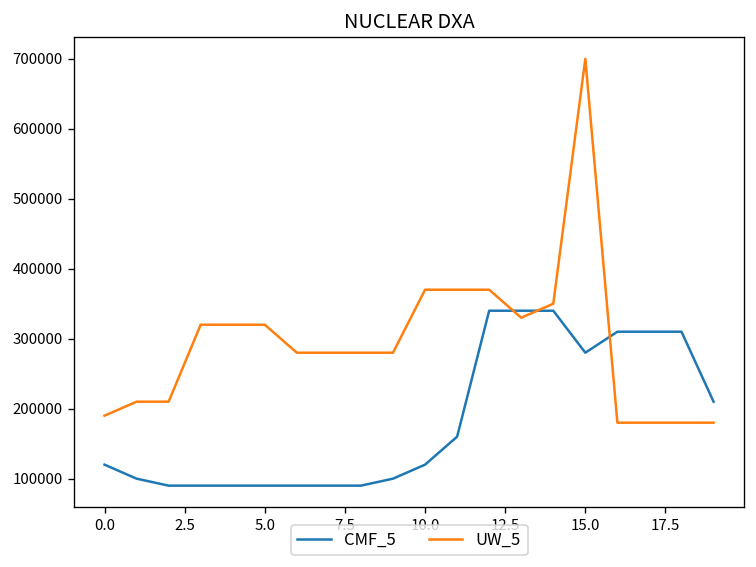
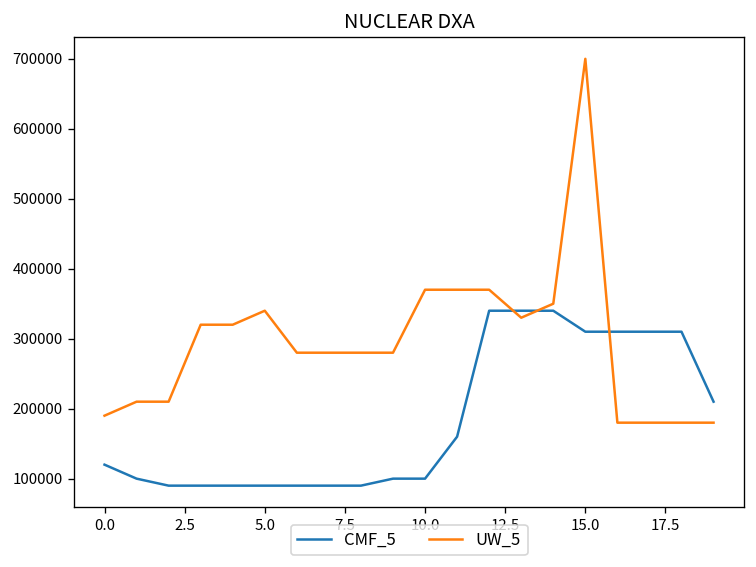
  {
    "CMF_5": {
      "0.0": 120000,
      "5.0": 90000,
-     "10.0": 120000,
-     "15.0": 280000
+     "10.0": 100000,
+     "15.0": 310000
    },
    "UW_5": {
      "0.0": 190000,
-     "5.0": 320000,
+     "5.0": 340000,
      "10.0": 370000,
      "15.0": 700000
    }
  }
